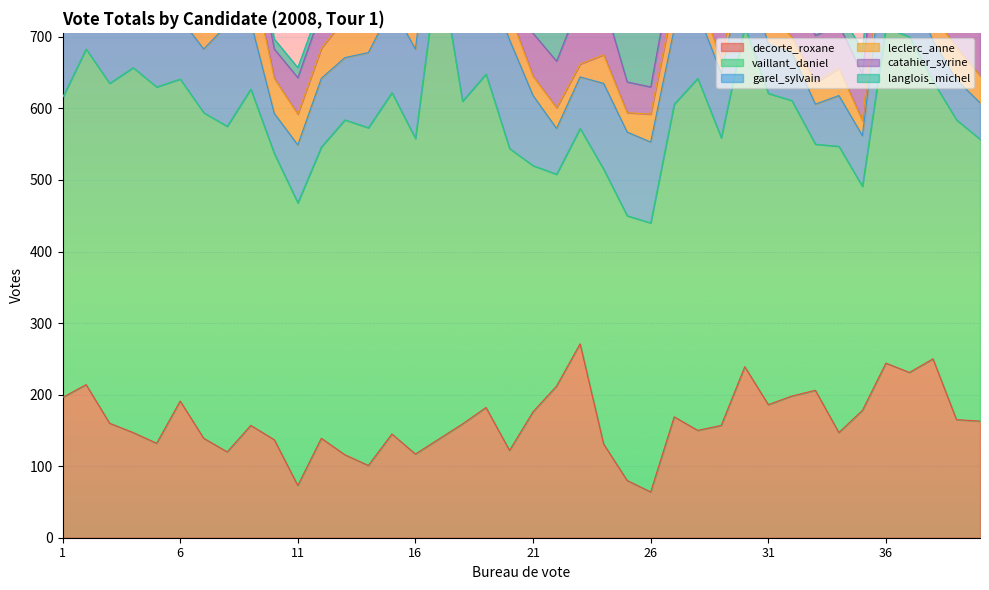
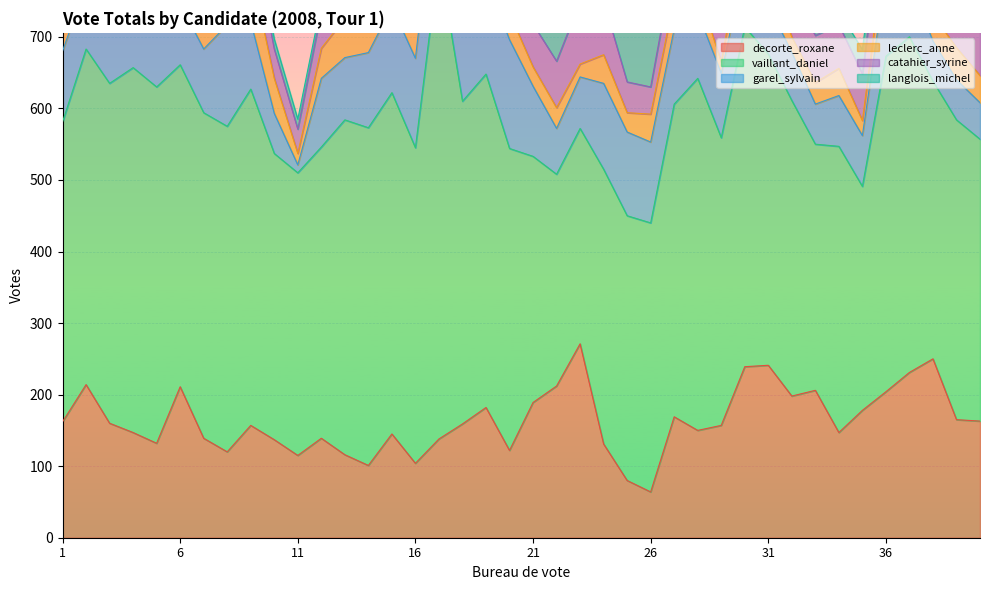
  {
    "decorte_roxane": {
-     "1": 200,
-     "6": 190,
-     "11": 70,
-     "16": 120,
-     "21": 180,
+     "1": 160,
+     "6": 210,
+     "11": 120,
+     "16": 100,
+     "21": 190,
      "26": 60,
-     "31": 190,
-     "36": 240
+     "31": 240,
+     "36": 200
    },
    "garel_sylvain": {
-     "11": 80,
+     "11": 10,
      "16": 130,
      "21": 100,
      "26": 110
    },
    "leclerc_anne": {
-     "11": 40,
+     "11": 20,
      "21": 30,
      "26": 40
    },
    "catahier_syrine": {
-     "11": 50,
+     "11": 30,
      "26": 40
    }
  }
